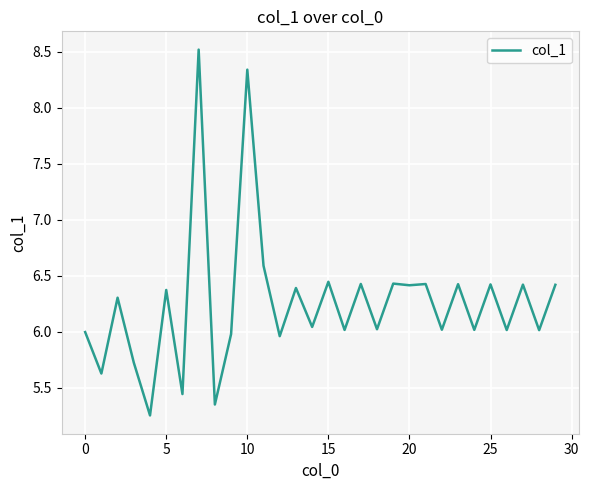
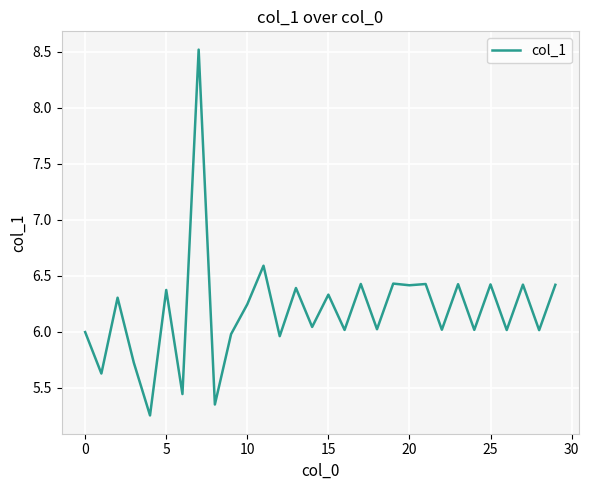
  {
    "0": 6.00,
    "5": 6.37,
-   "10": 8.34,
-   "15": 6.44,
+   "10": 6.24,
+   "15": 6.33,
    "20": 6.41,
    "25": 6.42
  }
